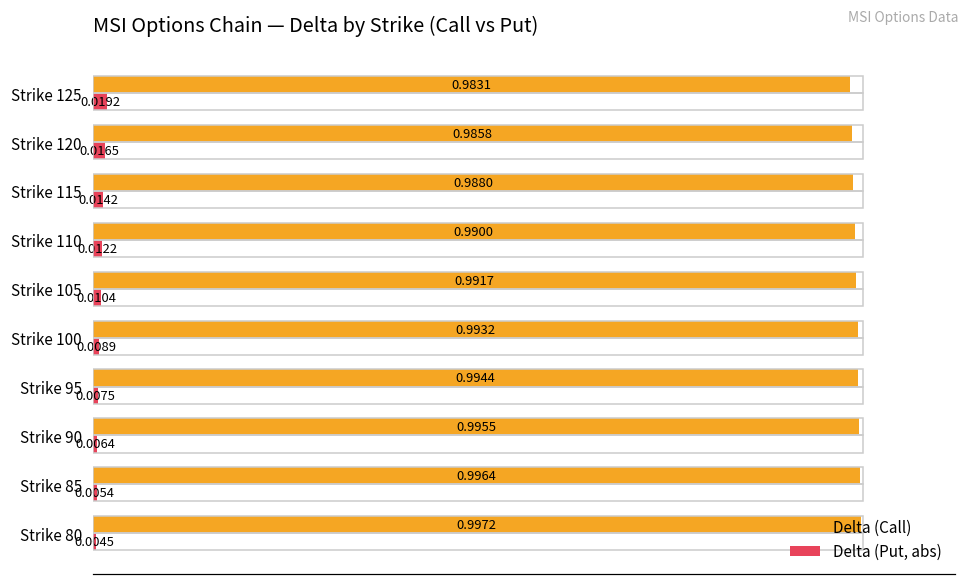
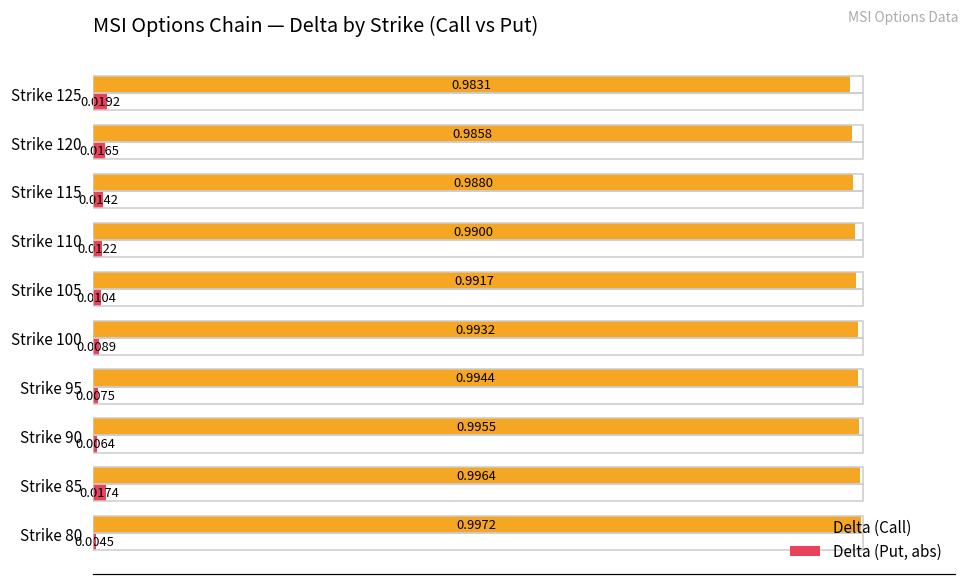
  {
    "Delta (Call)": {
      "Strike 125": 0.9831,
      "Strike 120": 0.9858,
      "Strike 115": 0.9880,
      "Strike 110": 0.9900,
      "Strike 105": 0.9917,
      "Strike 100": 0.9932,
      "Strike 95": 0.9944,
      "Strike 90": 0.9955,
      "Strike 85": 0.9964,
      "Strike 80": 0.9972
    },
    "Delta (Put, abs)": {
      "Strike 125": 0.0192,
      "Strike 120": 0.0165,
      "Strike 115": 0.0142,
      "Strike 110": 0.0122,
      "Strike 105": 0.0104,
      "Strike 100": 0.0089,
      "Strike 95": 0.0075,
      "Strike 90": 0.0064,
-     "Strike 85": 0.0054,
+     "Strike 85": 0.0174,
      "Strike 80": 0.0045
    }
  }
